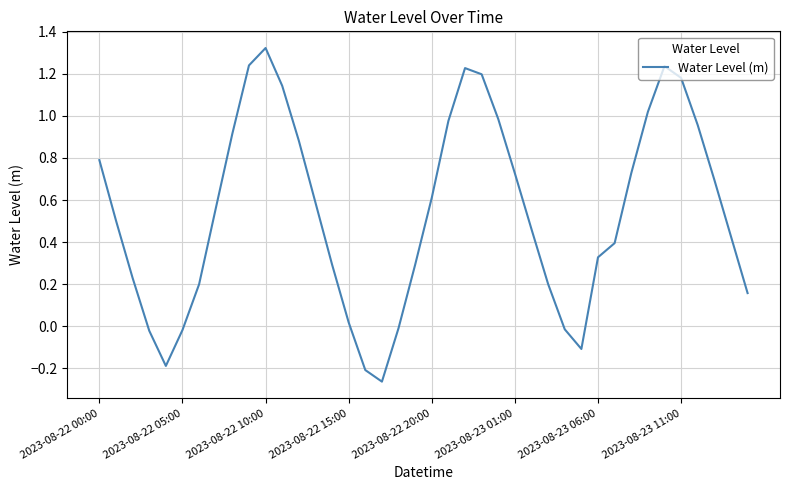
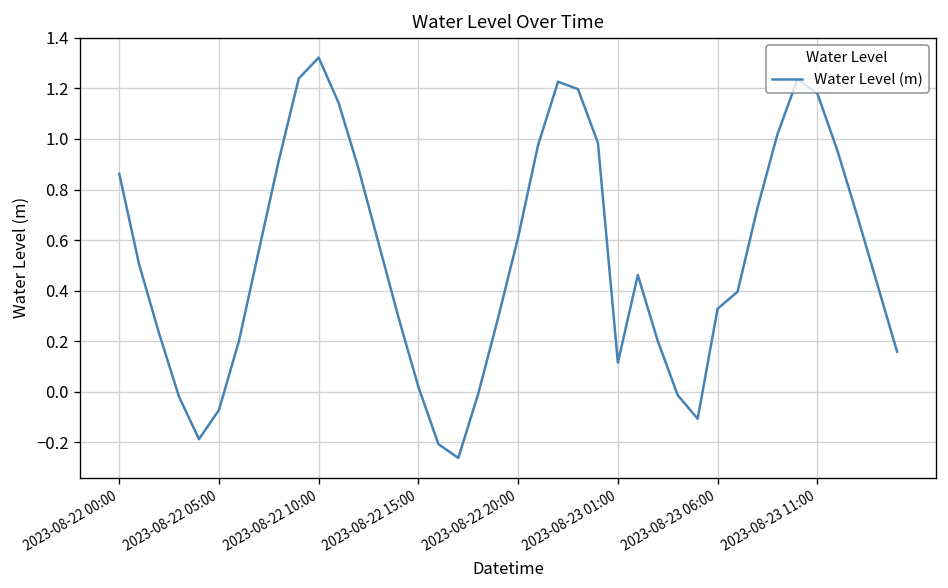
  {
-   "2023-08-22 00:00": 0.79,
-   "2023-08-22 05:00": -0.02,
+   "2023-08-22 00:00": 0.86,
+   "2023-08-22 05:00": -0.07,
    "2023-08-22 10:00": 1.32,
    "2023-08-22 15:00": 0.02,
    "2023-08-22 20:00": 0.61,
-   "2023-08-23 01:00": 0.73,
+   "2023-08-23 01:00": 0.11,
    "2023-08-23 06:00": 0.33
  }
